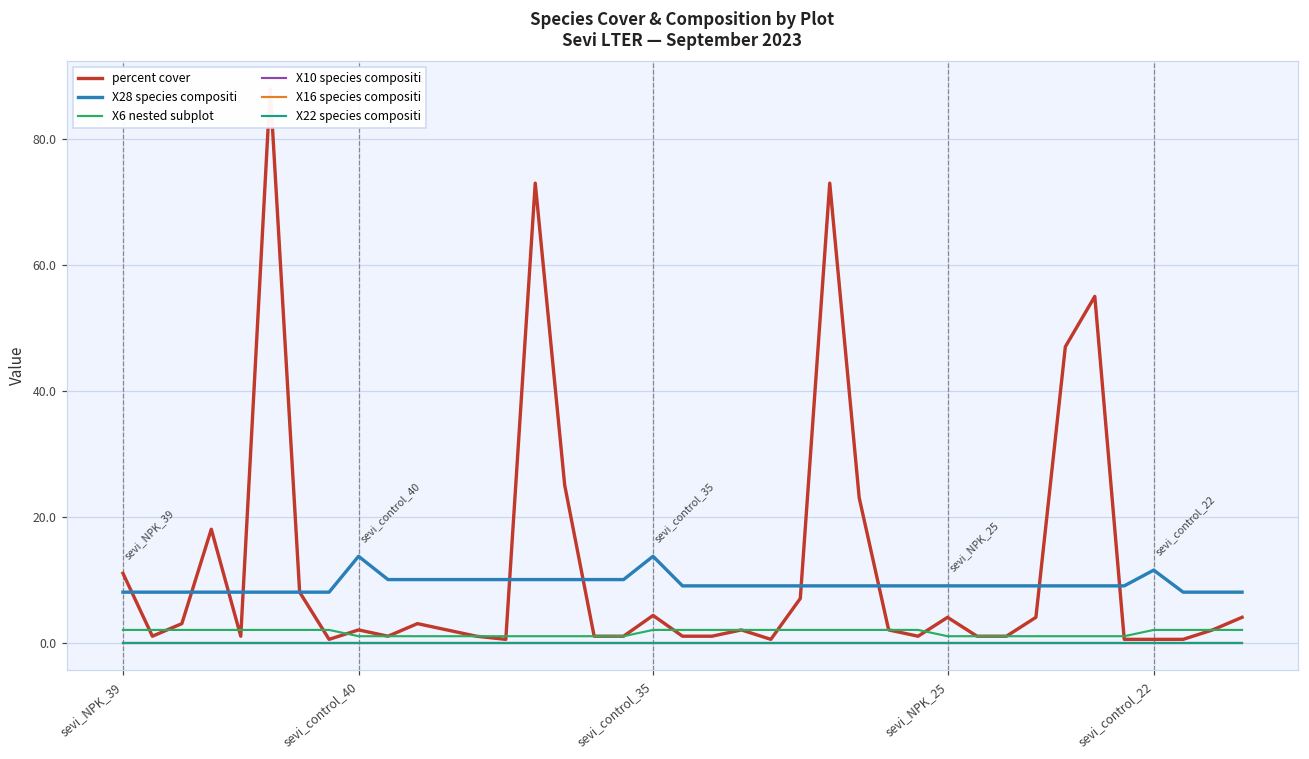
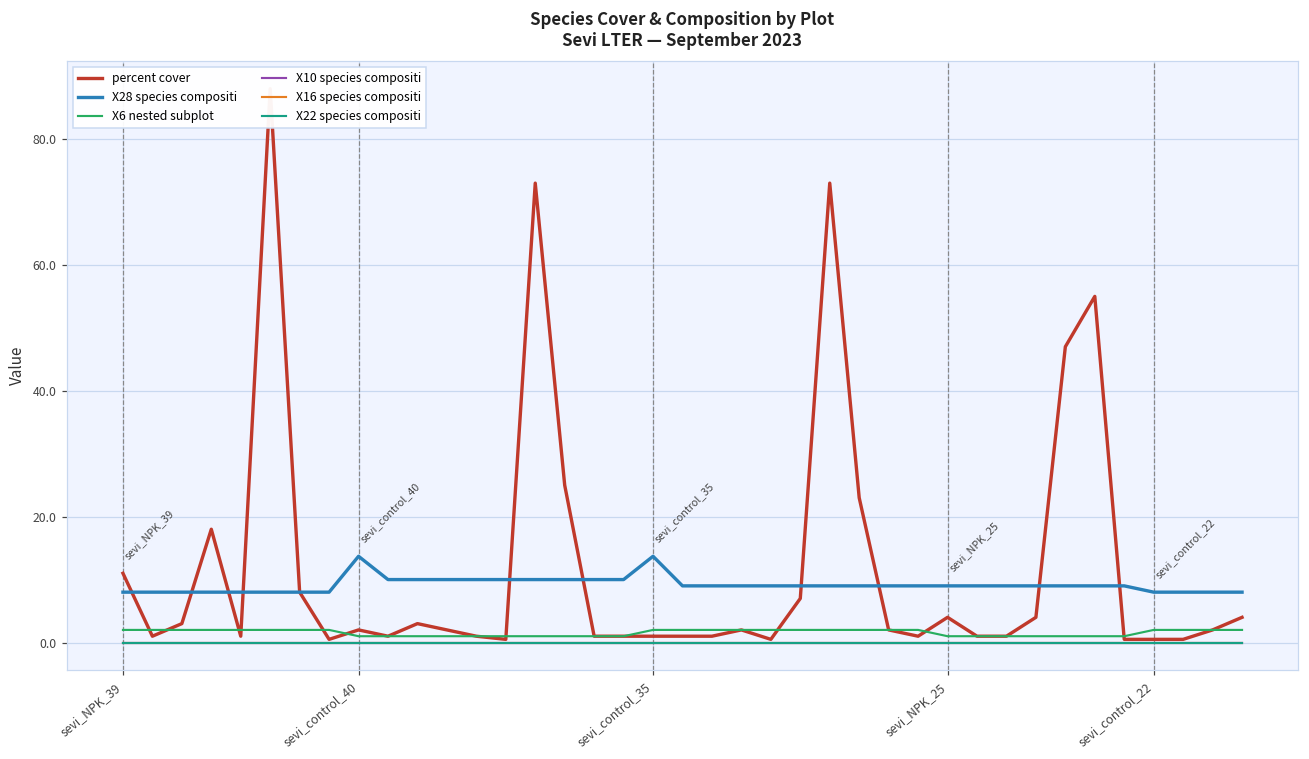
  {
    "percent cover": {
      "sevi_control_40": 2,
-     "sevi_control_35": 4,
+     "sevi_control_35": 1,
      "sevi_NPK_25": 4,
      "sevi_control_22": 1
    },
    "X28 species compositi": {
      "sevi_NPK_39": 8,
-     "sevi_control_22": 12
+     "sevi_control_22": 8
    }
  }
